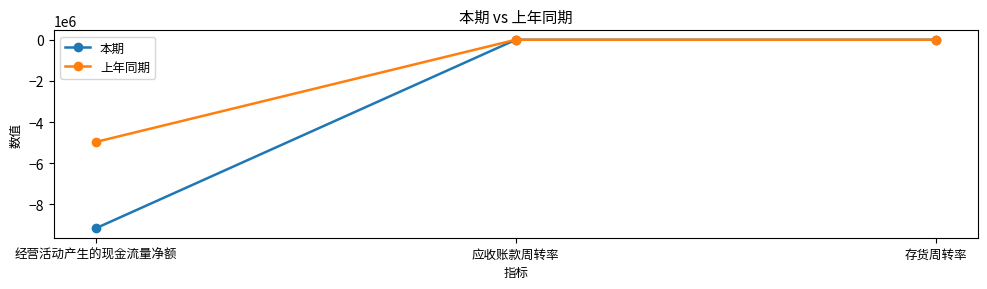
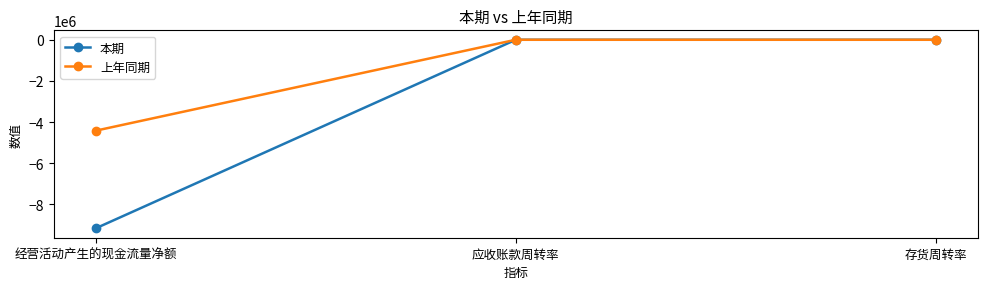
  {
    "本期": {
      "经营活动产生的现金流量净额": -9200000
    },
    "上年同期": {
-     "经营活动产生的现金流量净额": -5000000
+     "经营活动产生的现金流量净额": -4400000
    }
  }
